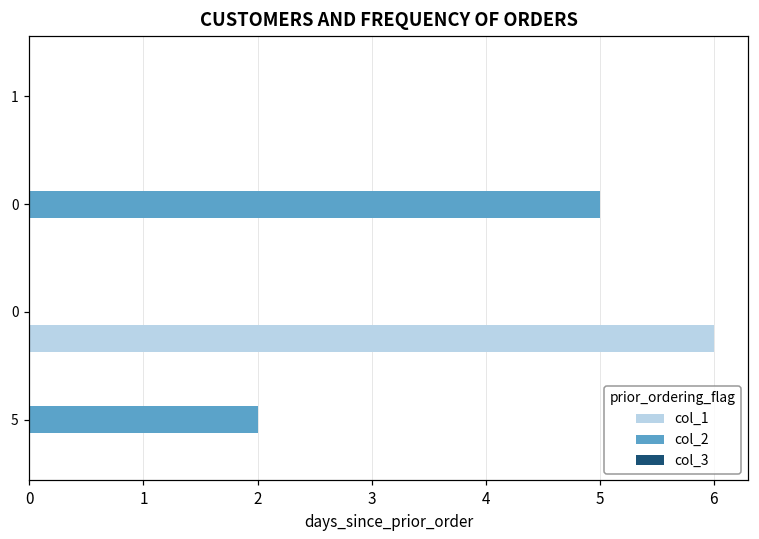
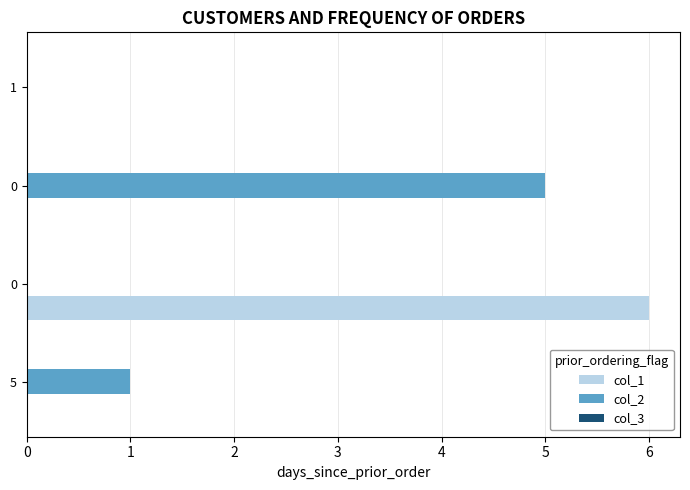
  {
    "col_1": {
      "1": 0,
      "5": 0
    },
    "col_2": {
      "1": 0,
-     "5": 2
+     "5": 1
    },
    "col_3": {
      "1": 0,
      "5": 0
    }
  }
